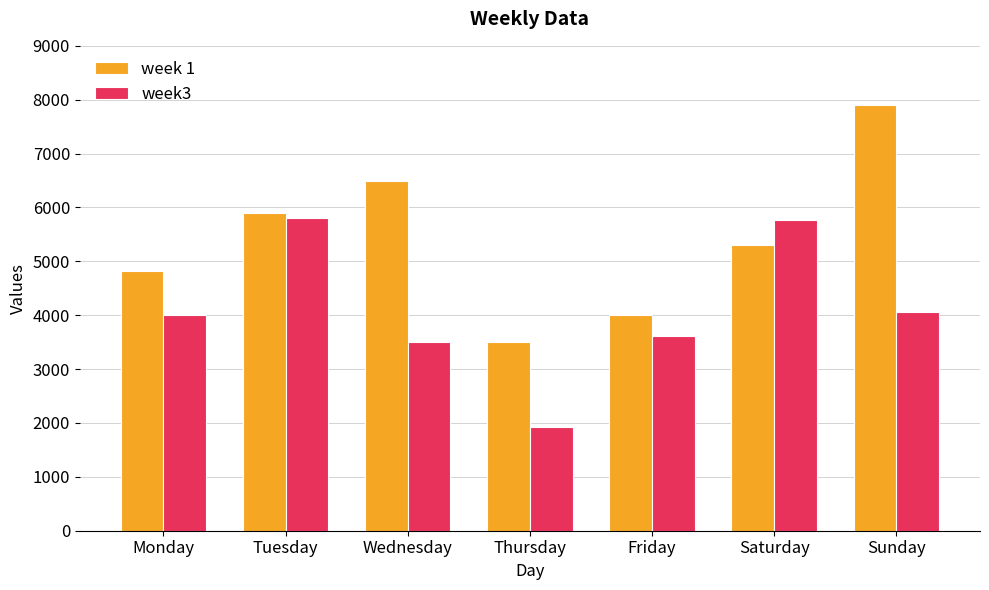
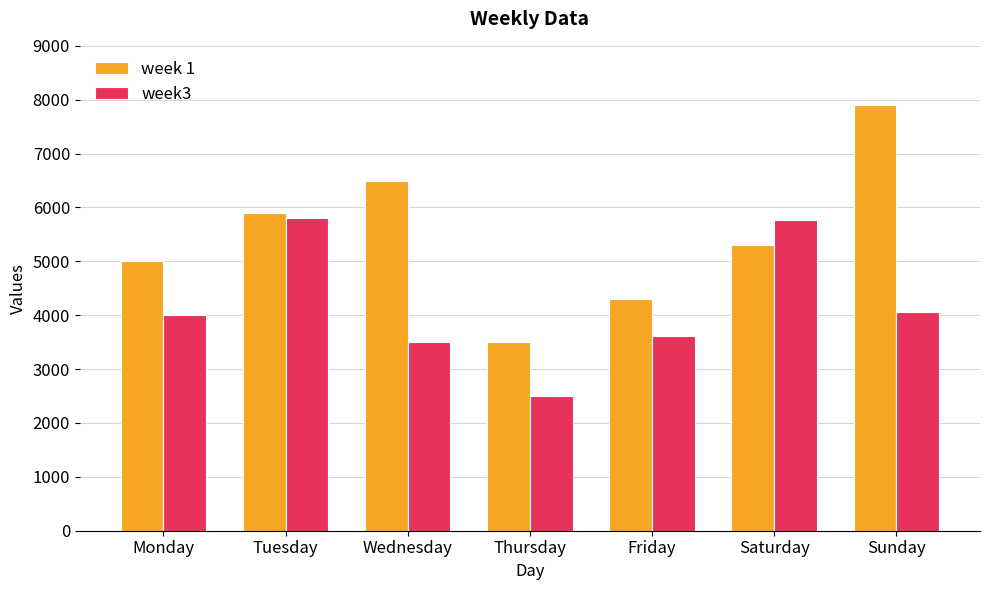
  {
    "week 1": {
-     "Monday": 4800,
+     "Monday": 5000,
      "Tuesday": 5900,
      "Wednesday": 6500,
      "Thursday": 3500,
-     "Friday": 4000,
+     "Friday": 4300,
      "Saturday": 5300,
      "Sunday": 7900
    },
    "week3": {
      "Monday": 4000,
      "Tuesday": 5800,
      "Wednesday": 3500,
-     "Thursday": 1900,
+     "Thursday": 2500,
      "Friday": 3600,
      "Saturday": 5800,
      "Sunday": 4100
    }
  }
